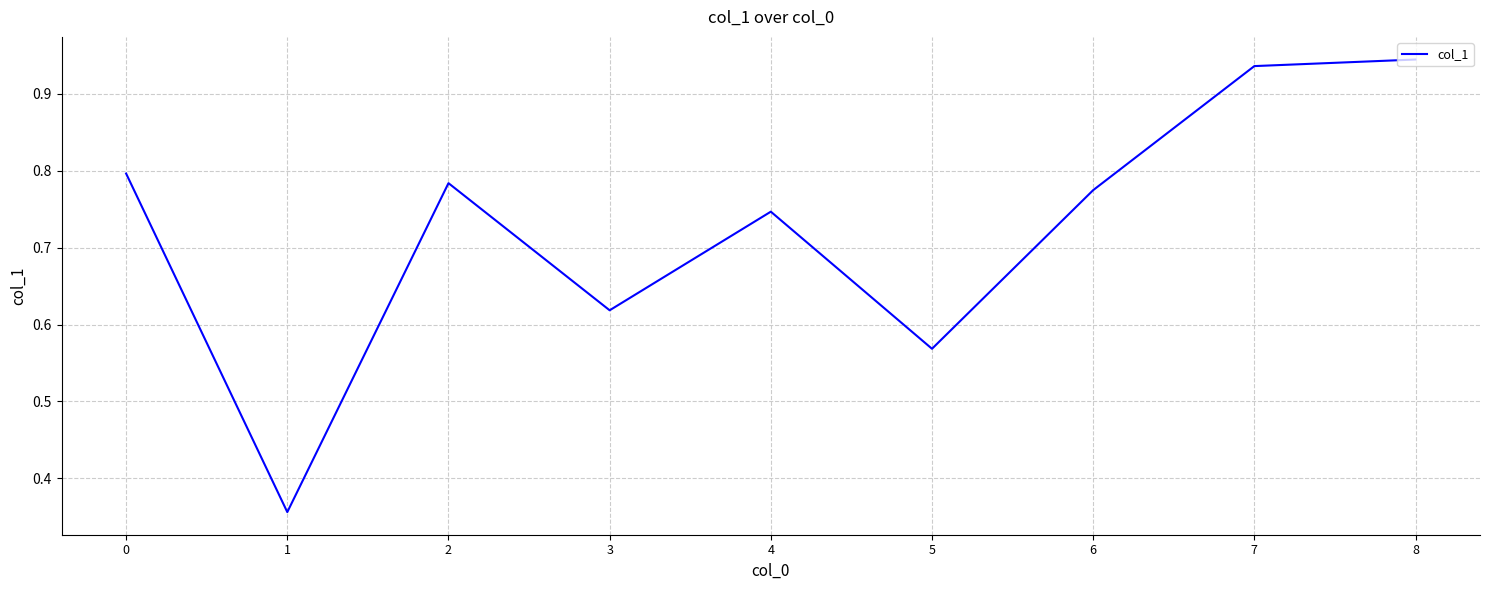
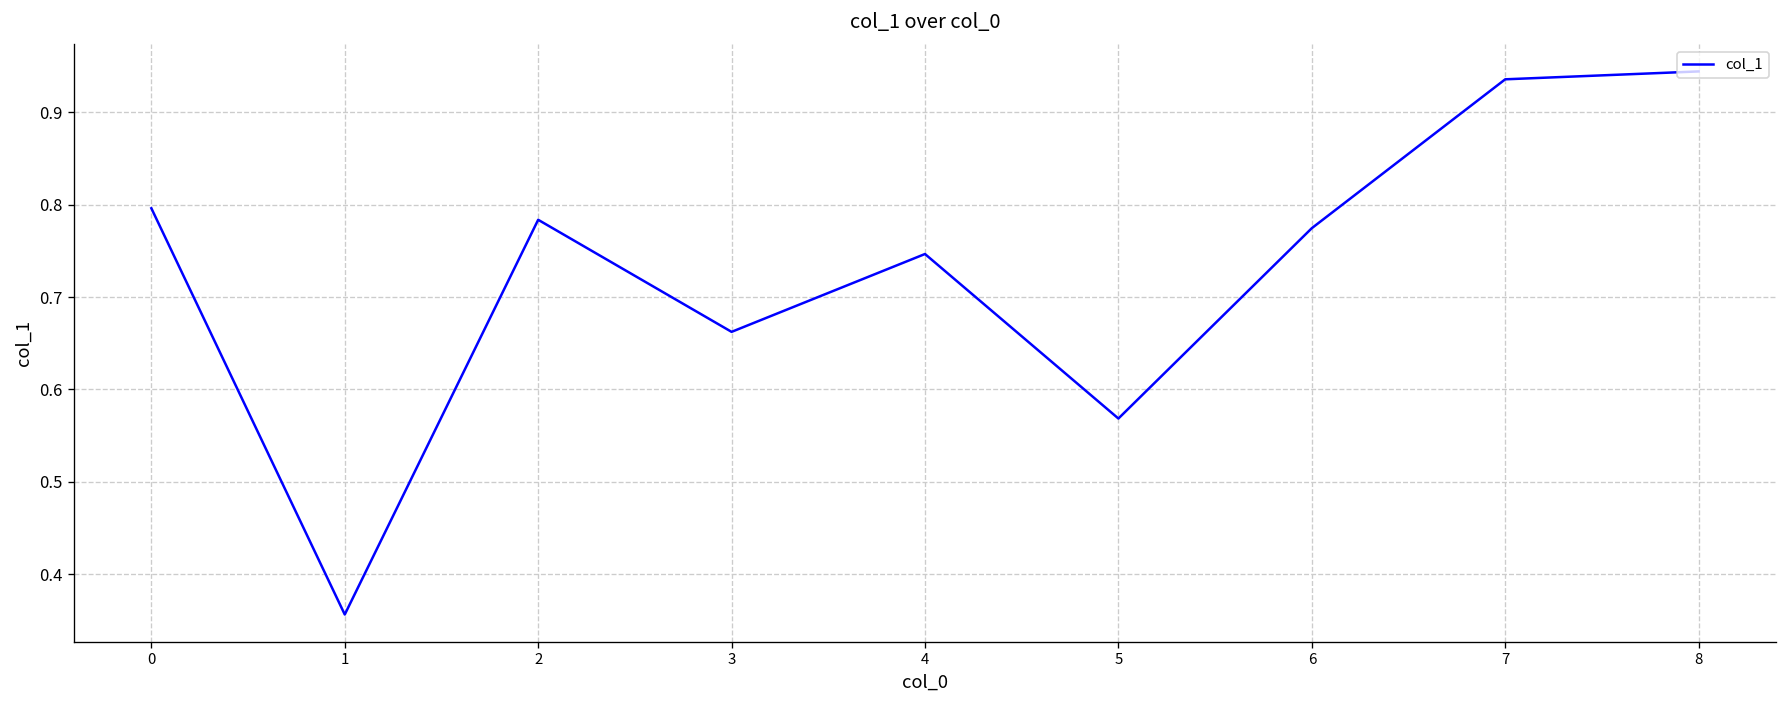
  {
    "0": 0.80,
    "1": 0.36,
    "2": 0.78,
-   "3": 0.62,
+   "3": 0.66,
    "4": 0.75,
    "5": 0.57,
    "6": 0.77,
    "7": 0.94
  }
